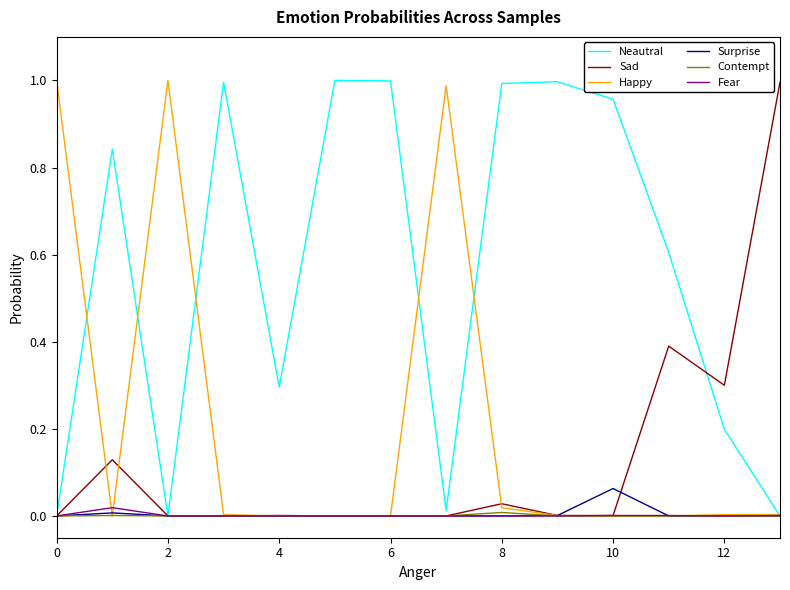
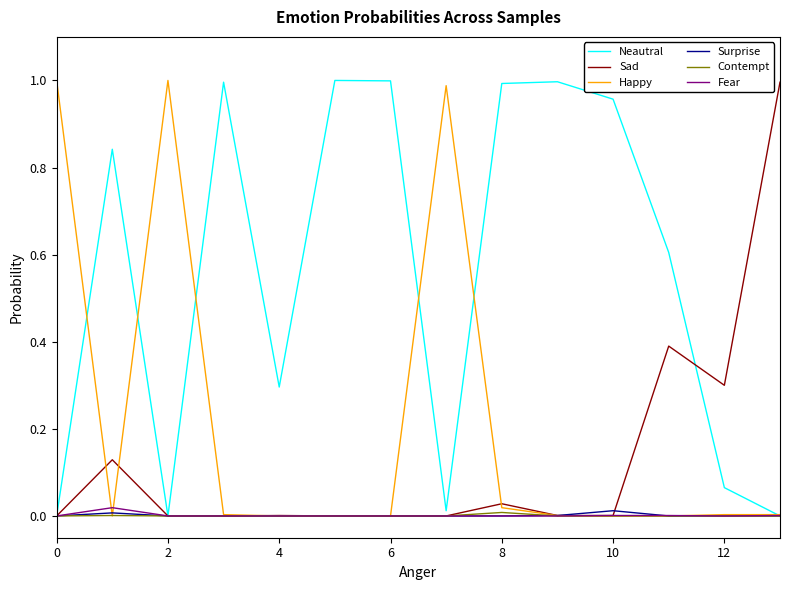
  {
    "Neautral": {
      "4": 0.30,
      "6": 1.00,
      "8": 0.99,
      "10": 0.96,
-     "12": 0.20
+     "12": 0.07
    },
    "Sad": {
      "8": 0.03,
      "12": 0.30
    },
    "Happy": {
      "0": 1.00,
      "2": 1.00,
      "8": 0.02
    },
    "Surprise": {
-     "10": 0.06
+     "10": 0.01
    },
    "Contempt": {
      "8": 0.01
    }
  }
